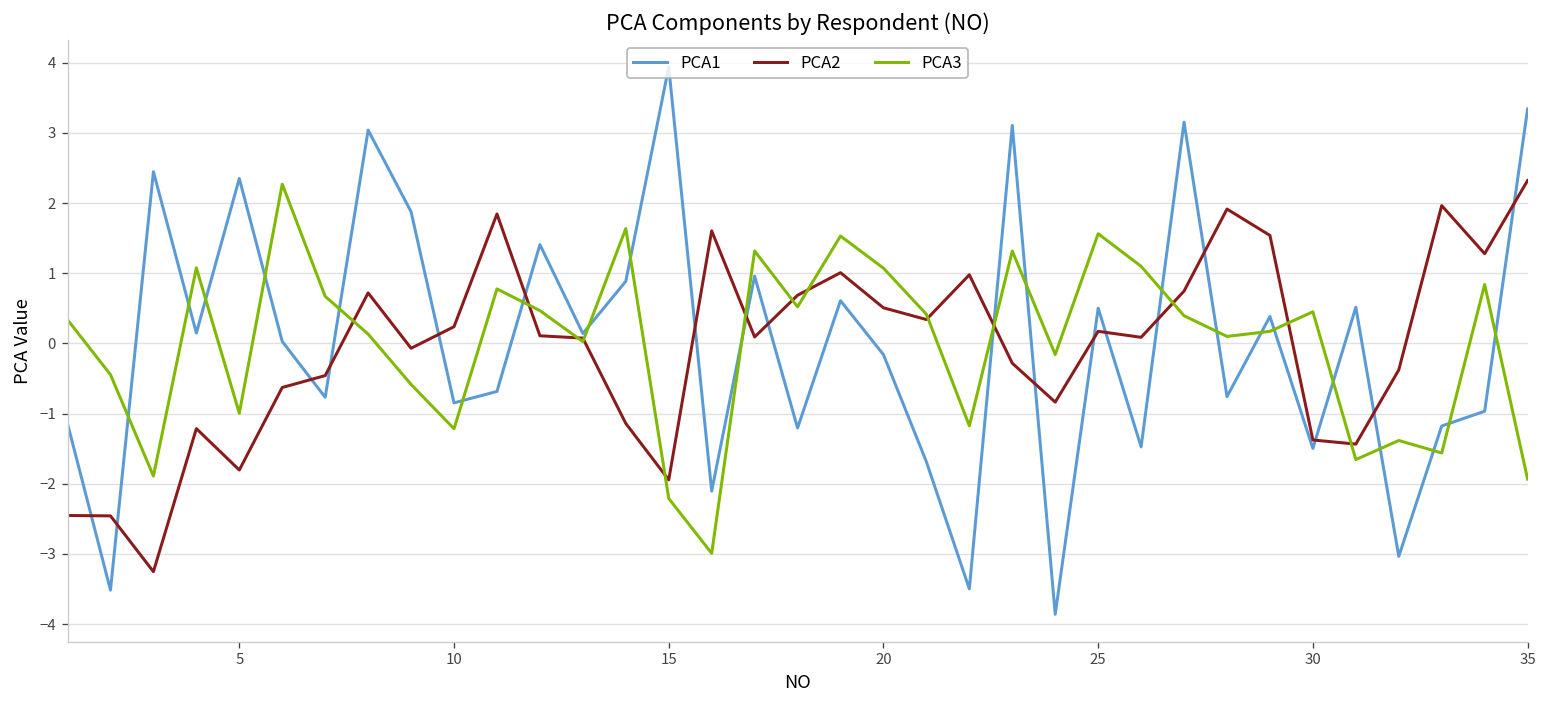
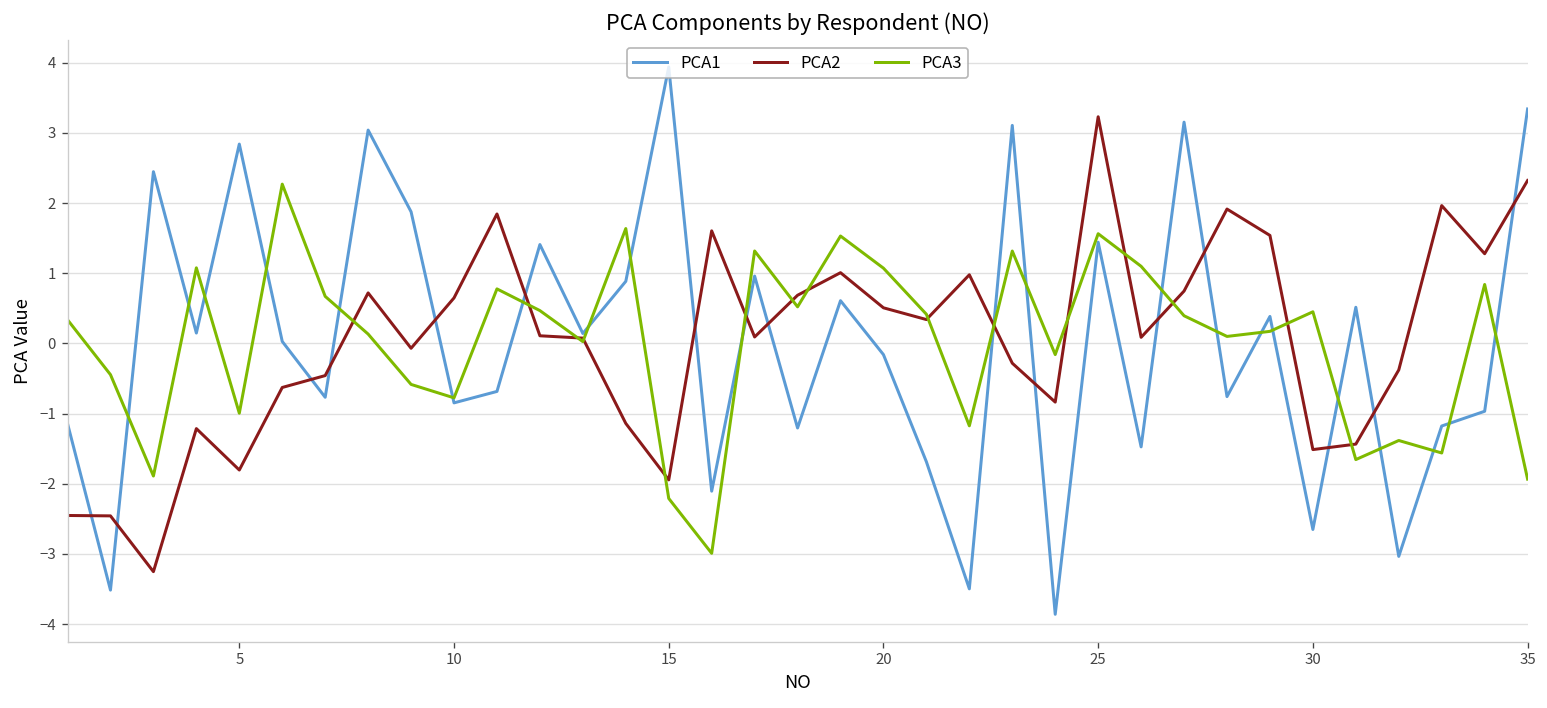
  {
    "PCA1": {
-     "5": 2.4,
+     "5": 2.8,
      "10": -0.8,
      "20": -0.2,
-     "25": 0.5,
-     "30": -1.5,
+     "25": 1.4,
+     "30": -2.7,
      "35": 3.3
    },
    "PCA2": {
      "5": -1.8,
-     "10": 0.2,
+     "10": 0.6,
      "15": -1.9,
      "20": 0.5,
-     "25": 0.2,
-     "30": -1.4,
+     "25": 3.2,
+     "30": -1.5,
      "35": 2.3
    },
    "PCA3": {
      "5": -1.0,
-     "10": -1.2,
+     "10": -0.8,
      "15": -2.2,
      "20": 1.1,
      "25": 1.6,
      "30": 0.5,
      "35": -1.9
    }
  }
